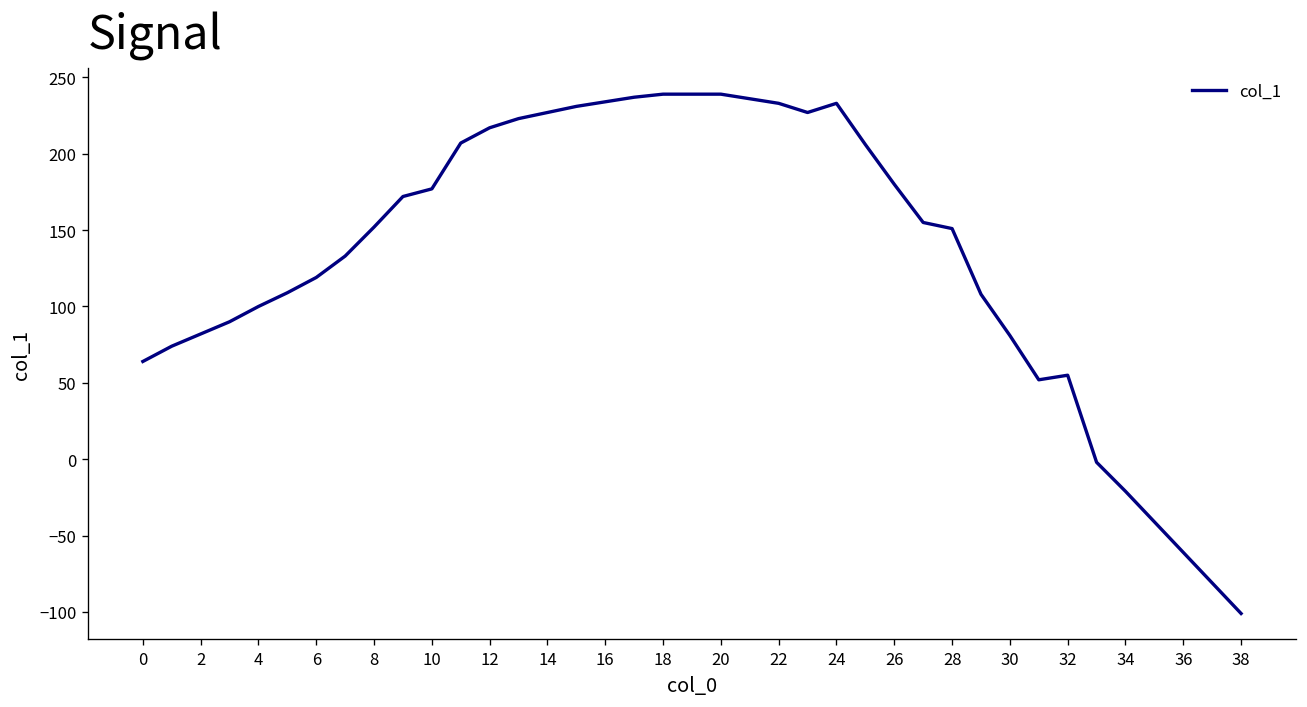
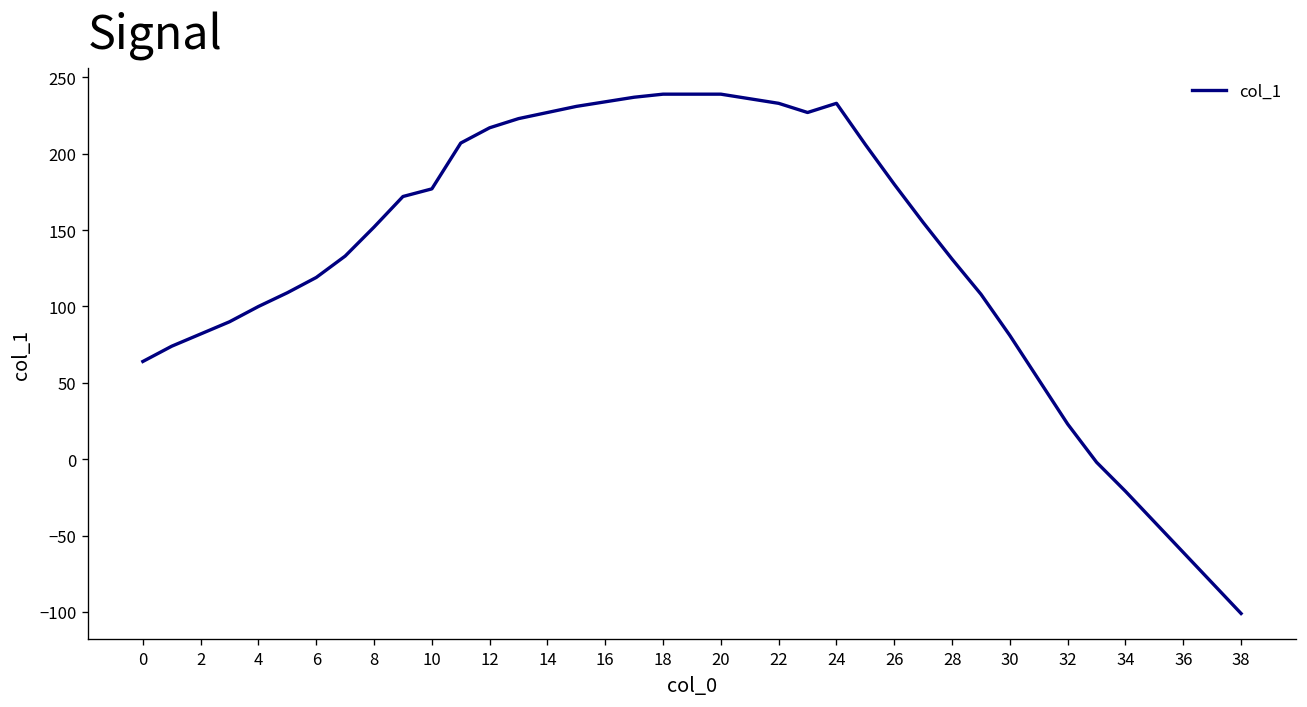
  {
    "0": 64,
    "2": 82,
    "4": 100,
    "6": 119,
    "8": 152,
    "10": 177,
    "12": 217,
    "14": 227,
    "16": 234,
    "18": 239,
    "20": 239,
    "22": 233,
    "24": 233,
    "26": 180,
-   "28": 151,
+   "28": 131,
    "30": 81,
-   "32": 55,
+   "32": 23,
    "34": -21,
    "36": -61,
    "38": -101
  }
